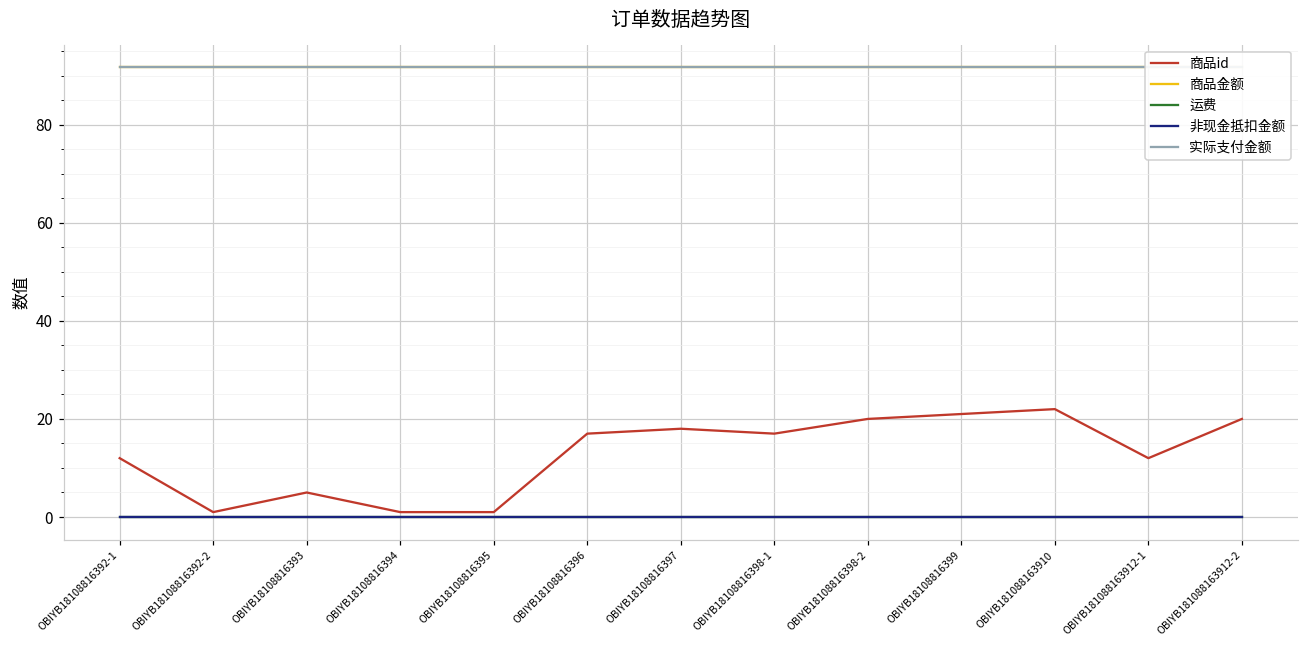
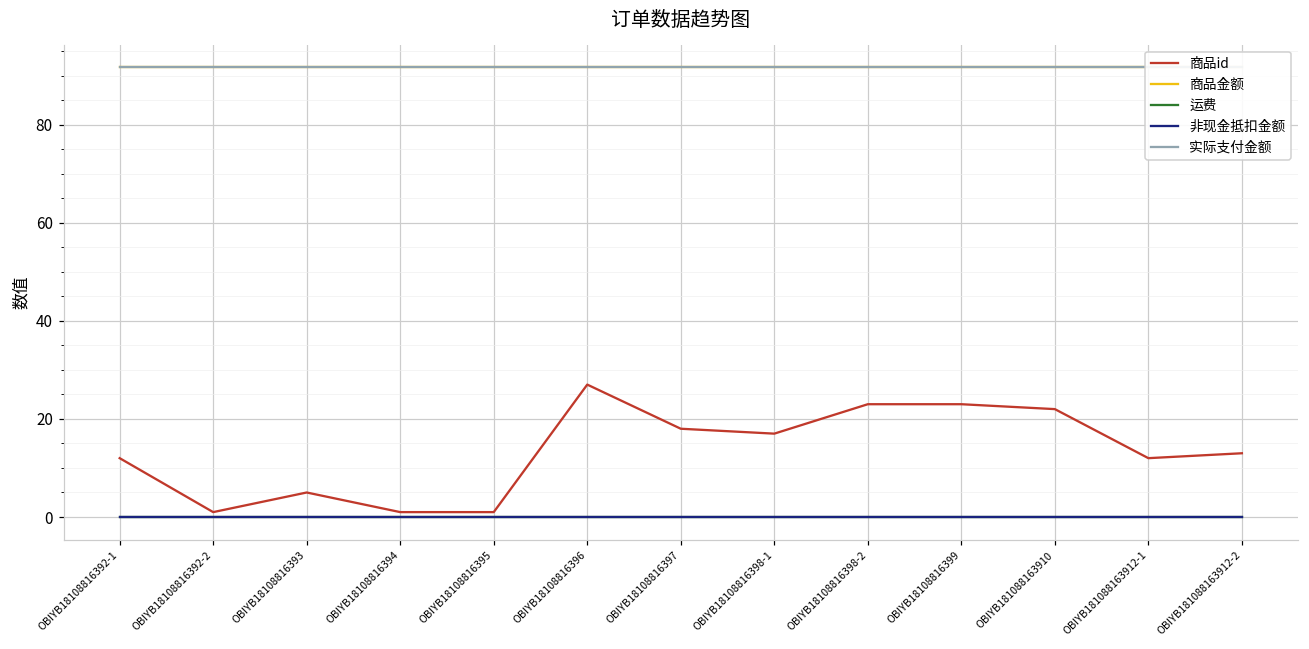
  {
    "商品id": {
      "OBIYB18108816392-1": 12,
      "OBIYB18108816392-2": 1,
      "OBIYB18108816393": 5,
      "OBIYB18108816394": 1,
      "OBIYB18108816395": 1,
-     "OBIYB18108816396": 17,
+     "OBIYB18108816396": 27,
      "OBIYB18108816397": 18,
      "OBIYB18108816398-1": 17,
-     "OBIYB18108816398-2": 20,
-     "OBIYB18108816399": 21,
+     "OBIYB18108816398-2": 23,
+     "OBIYB18108816399": 23,
      "OBIYB181088163910": 22,
      "OBIYB181088163912-1": 12,
-     "OBIYB181088163912-2": 20
+     "OBIYB181088163912-2": 13
    },
    "实际支付金额": {
      "OBIYB18108816392-1": 92,
      "OBIYB18108816392-2": 92,
      "OBIYB18108816393": 92,
      "OBIYB18108816394": 92,
      "OBIYB18108816395": 92,
      "OBIYB18108816396": 92,
      "OBIYB18108816397": 92,
      "OBIYB18108816398-1": 92,
      "OBIYB18108816398-2": 92,
      "OBIYB18108816399": 92,
      "OBIYB181088163910": 92
    },
    "非现金抵扣金额": {
      "OBIYB18108816392-1": 0,
      "OBIYB18108816392-2": 0,
      "OBIYB18108816393": 0,
      "OBIYB18108816394": 0,
      "OBIYB18108816395": 0,
      "OBIYB18108816396": 0,
      "OBIYB18108816397": 0,
      "OBIYB18108816398-1": 0,
      "OBIYB18108816398-2": 0,
      "OBIYB18108816399": 0,
      "OBIYB181088163910": 0,
      "OBIYB181088163912-1": 0,
      "OBIYB181088163912-2": 0
    }
  }
